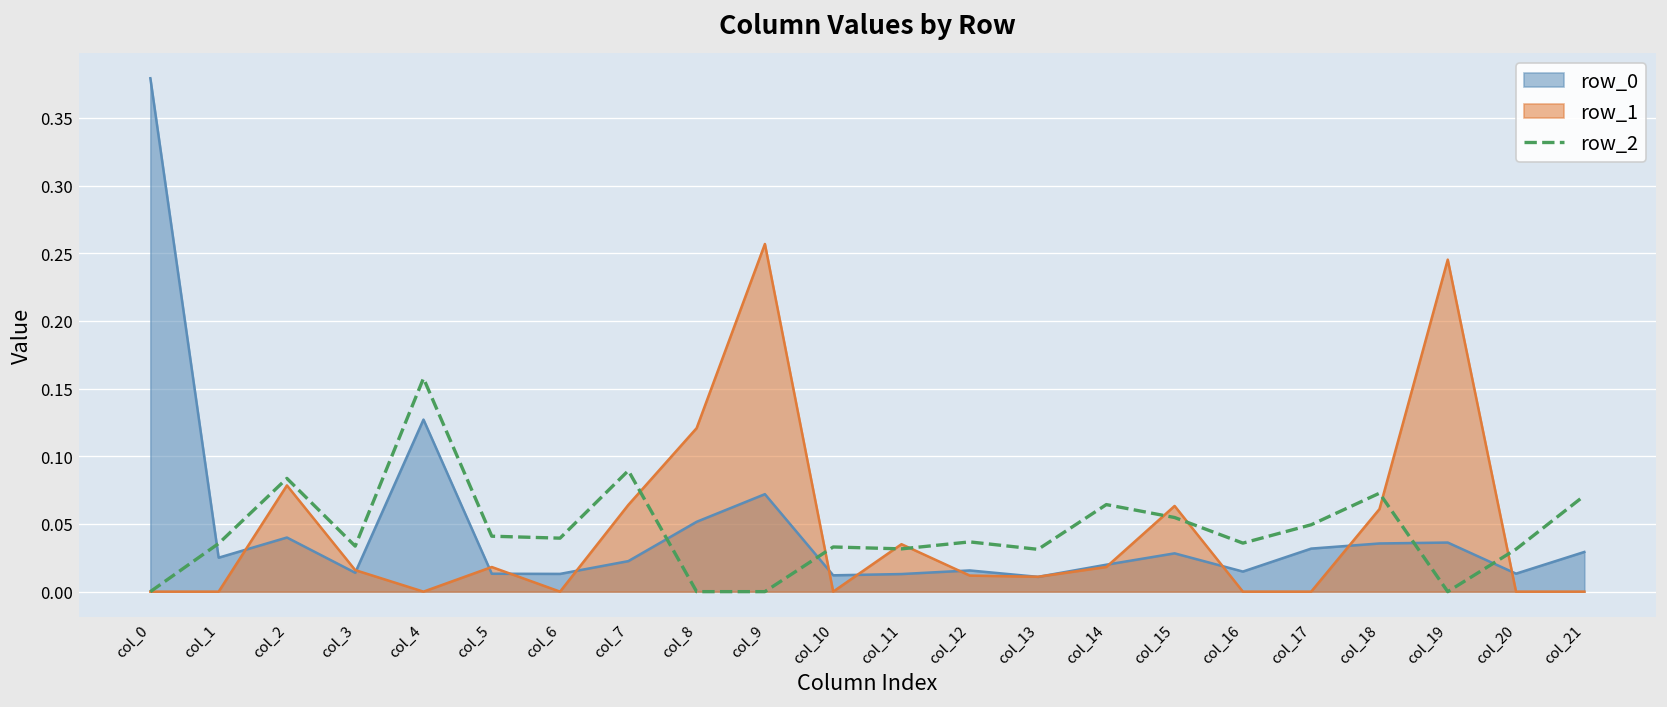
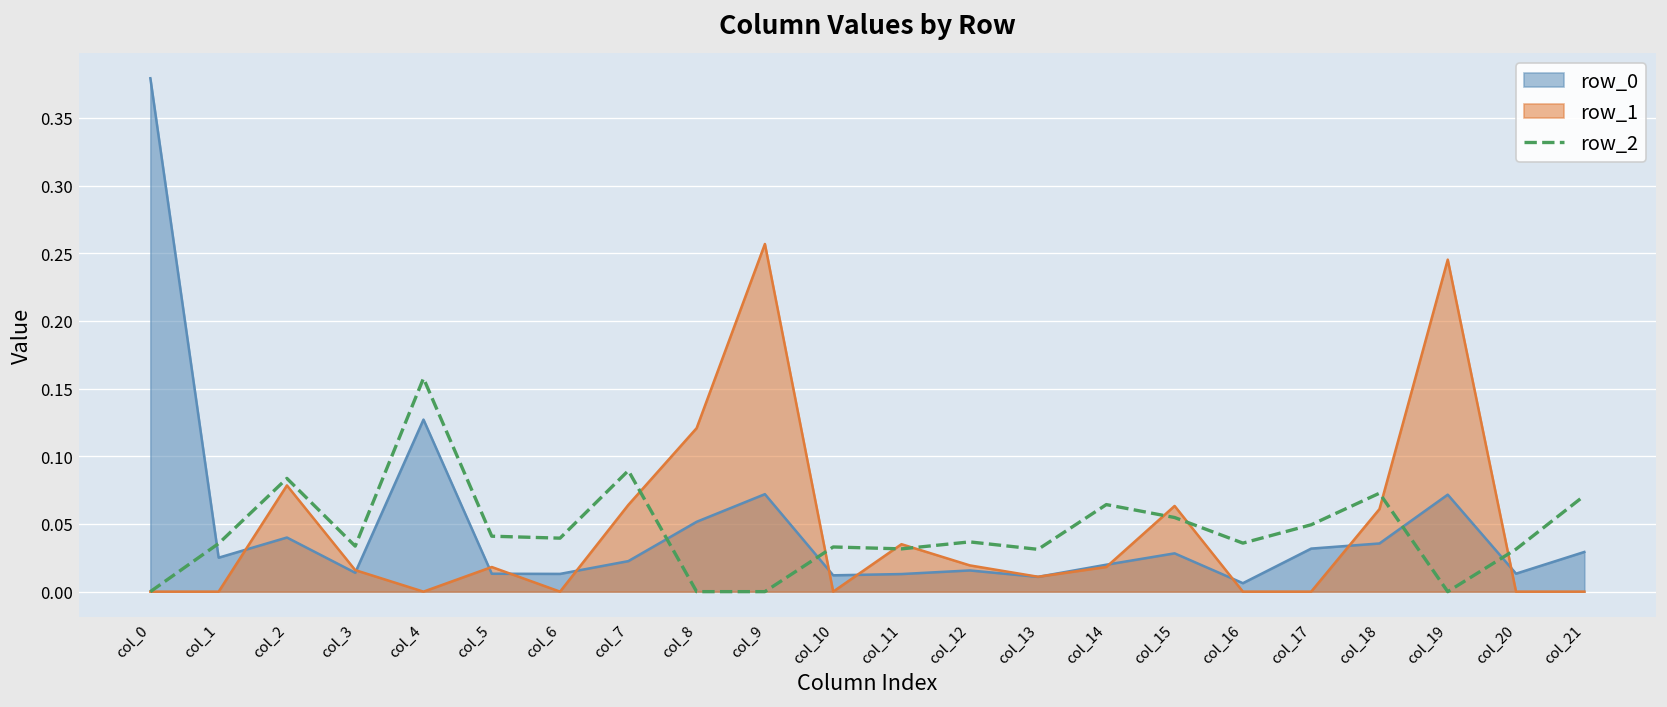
  {
    "row_0": {
      "col_0": 0.379,
      "col_1": 0.025,
      "col_2": 0.040,
      "col_4": 0.127,
      "col_5": 0.013,
      "col_6": 0.013,
      "col_7": 0.023,
      "col_8": 0.052,
      "col_9": 0.072,
      "col_10": 0.012,
      "col_11": 0.013,
      "col_12": 0.016,
      "col_15": 0.028,
-     "col_16": 0.015,
+     "col_16": 0.006,
      "col_17": 0.032,
      "col_18": 0.036,
-     "col_19": 0.036,
+     "col_19": 0.072,
      "col_20": 0.013,
      "col_21": 0.029
    },
    "row_1": {
      "col_1": 0.000,
      "col_2": 0.078,
      "col_4": 0.000,
      "col_5": 0.018,
      "col_6": 0.000,
      "col_7": 0.064,
      "col_8": 0.121,
      "col_9": 0.257,
      "col_10": 0.000,
      "col_11": 0.035,
-     "col_12": 0.012,
+     "col_12": 0.019,
      "col_15": 0.063,
      "col_16": 0.000,
      "col_17": 0.000,
      "col_18": 0.061,
      "col_19": 0.245,
      "col_20": 0.000,
      "col_21": 0.000
    },
    "row_2": {
      "col_1": 0.036,
      "col_2": 0.084,
      "col_3": 0.034,
      "col_4": 0.158,
      "col_5": 0.041,
      "col_6": 0.040,
      "col_7": 0.089,
      "col_8": 0.000,
      "col_9": 0.000,
      "col_10": 0.033,
      "col_11": 0.032,
      "col_12": 0.037,
      "col_13": 0.031,
      "col_14": 0.064,
      "col_15": 0.055,
      "col_16": 0.036,
      "col_17": 0.049,
      "col_18": 0.073,
      "col_19": 0.000,
      "col_20": 0.031,
      "col_21": 0.071
    }
  }
